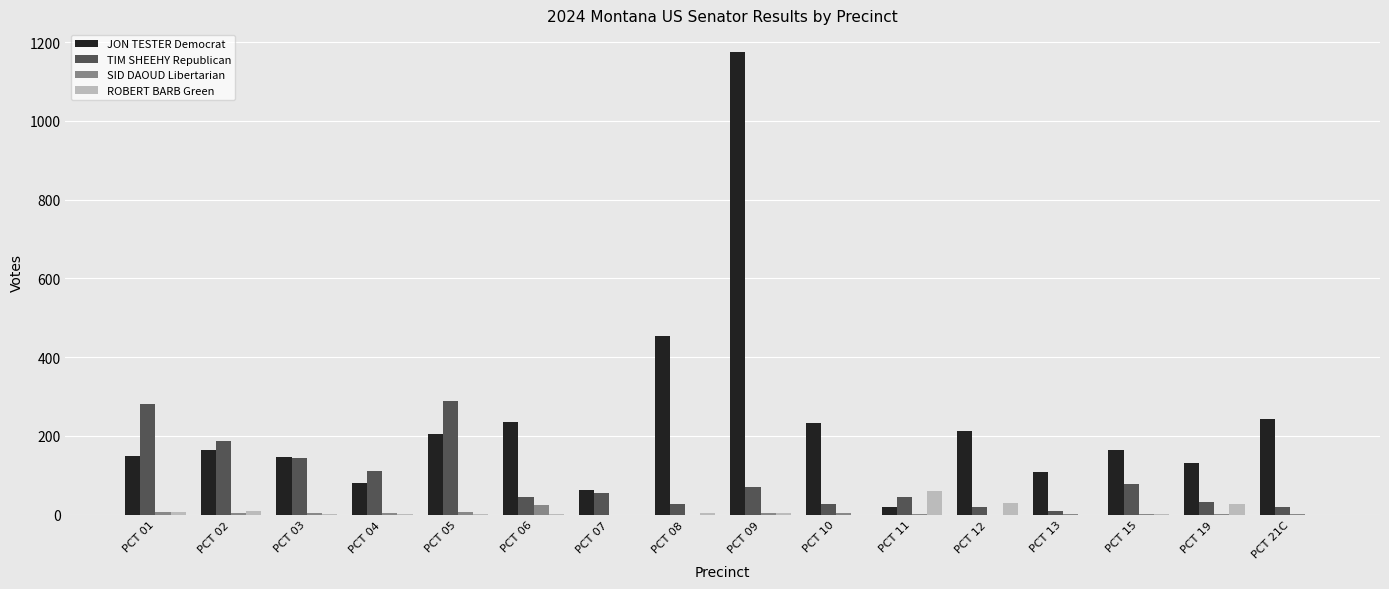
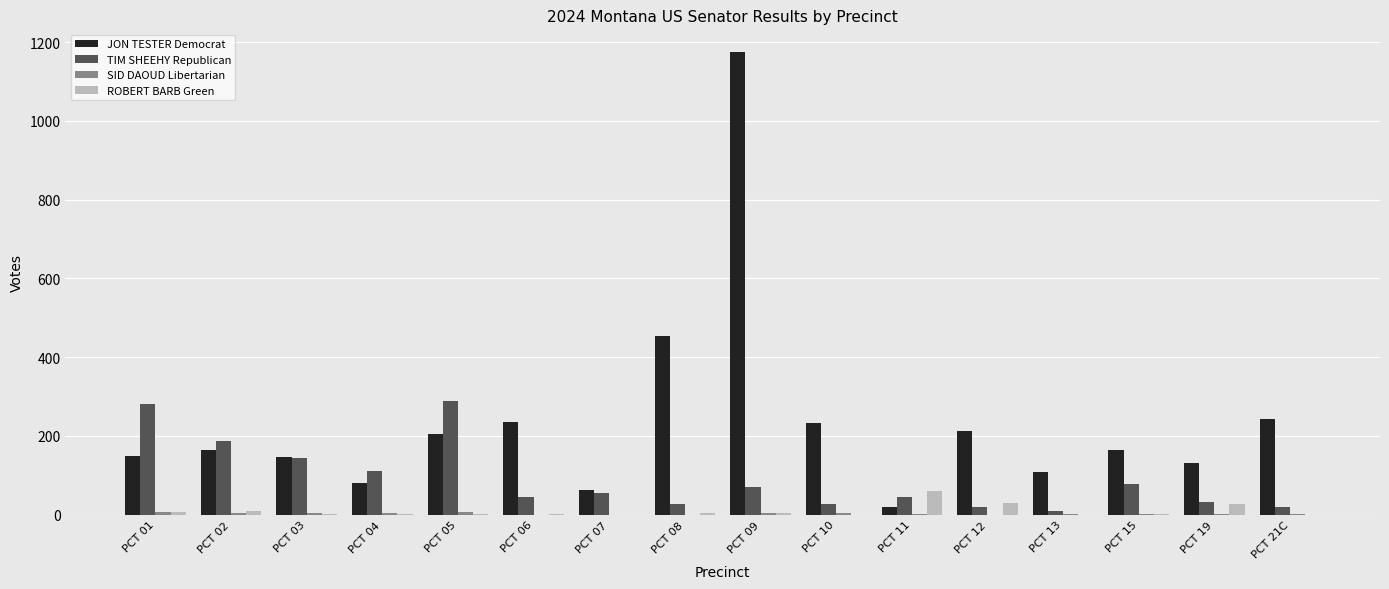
  {
    "JON TESTER Democrat": {
      "PCT 01": 150,
      "PCT 02": 160,
      "PCT 03": 150,
      "PCT 04": 80,
      "PCT 05": 210,
      "PCT 06": 230,
      "PCT 07": 60,
      "PCT 08": 450,
      "PCT 09": 1170,
      "PCT 10": 230,
      "PCT 11": 20,
      "PCT 12": 210,
      "PCT 13": 110,
      "PCT 15": 160,
      "PCT 19": 130,
      "PCT 21C": 240
    },
    "TIM SHEEHY Republican": {
      "PCT 01": 280,
      "PCT 02": 190,
      "PCT 03": 140,
      "PCT 04": 110,
      "PCT 05": 290,
      "PCT 06": 40,
      "PCT 07": 50,
      "PCT 08": 30,
      "PCT 09": 70,
      "PCT 10": 30,
      "PCT 11": 40,
      "PCT 12": 20,
      "PCT 13": 10,
      "PCT 15": 80,
      "PCT 19": 30,
      "PCT 21C": 20
    },
    "SID DAOUD Libertarian": {
      "PCT 01": 10,
-     "PCT 06": 30,
+     "PCT 06": 0,
      "PCT 07": 0,
      "PCT 08": 0,
      "PCT 12": 0
    },
    "ROBERT BARB Green": {
      "PCT 02": 10,
      "PCT 07": 0,
      "PCT 10": 0,
      "PCT 11": 60,
      "PCT 12": 30,
      "PCT 13": 0,
      "PCT 19": 30,
      "PCT 21C": 0
    }
  }
